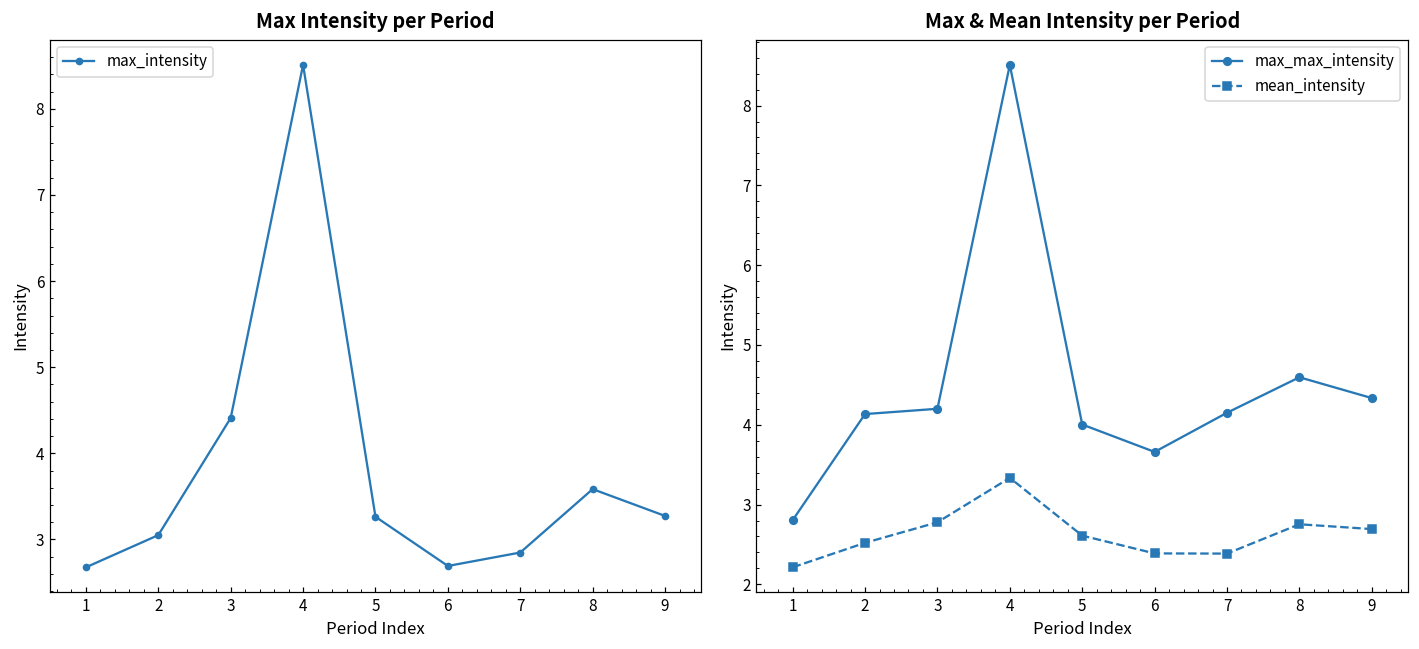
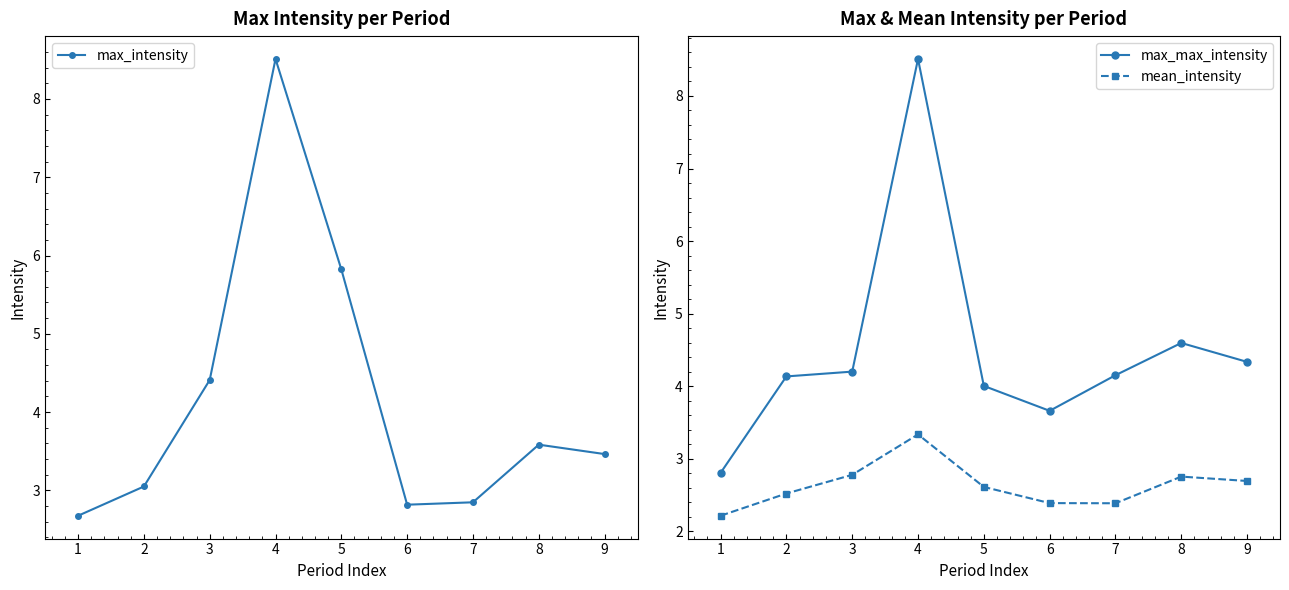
  {
    "Max Intensity per Period": {
      "1": 2.7,
      "2": 3.1,
      "3": 4.4,
      "4": 8.5,
-     "5": 3.3,
-     "6": 2.7,
+     "5": 5.8,
+     "6": 2.8,
      "7": 2.8,
      "8": 3.6,
-     "9": 3.3
+     "9": 3.5
    }
  }
